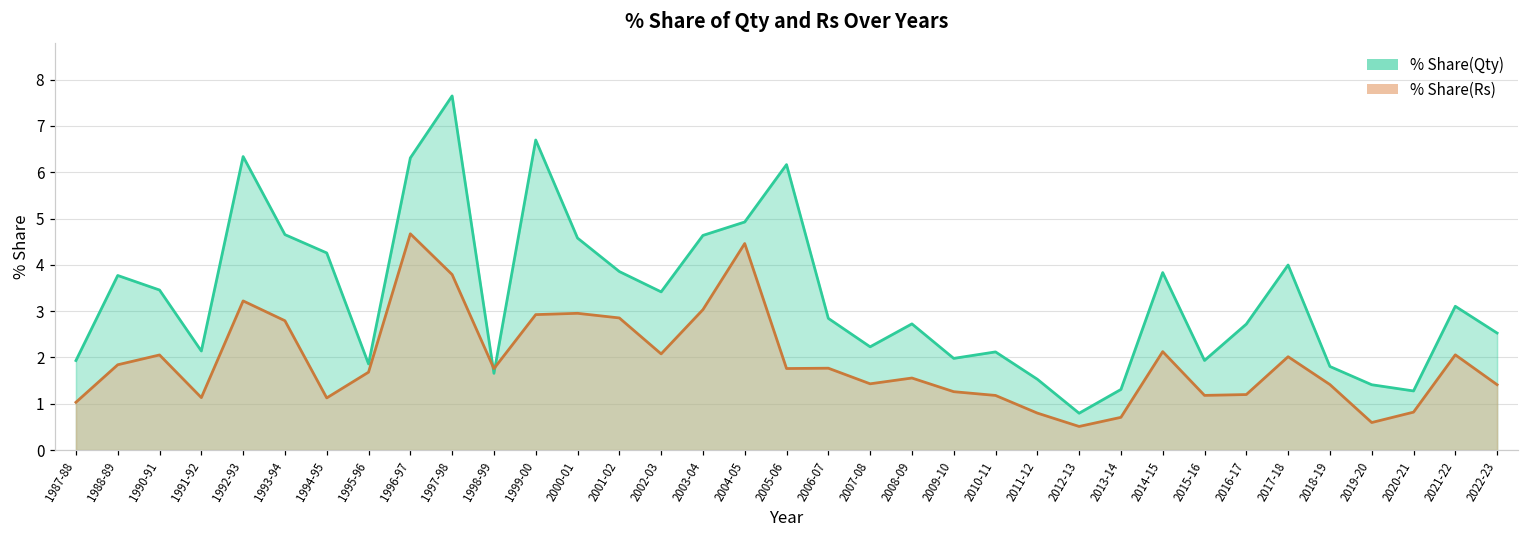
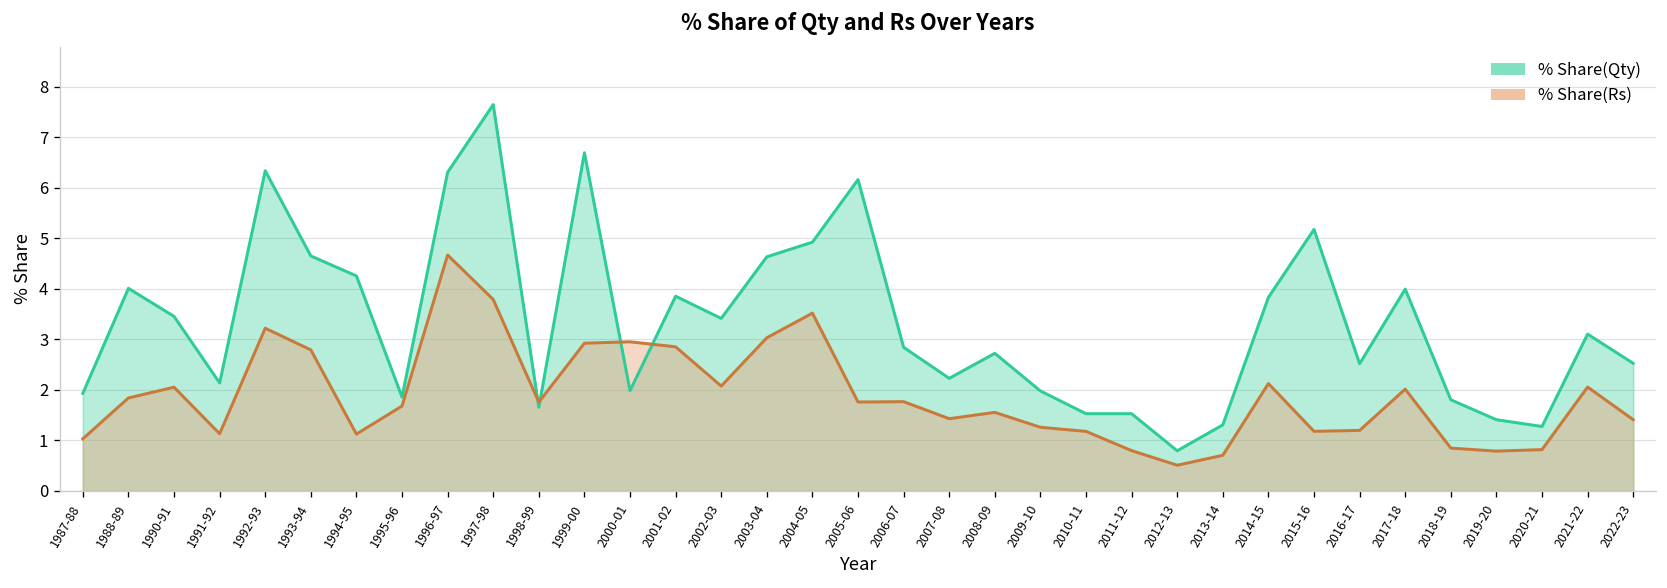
  {
    "% Share(Qty)": {
      "1987-88": 1.9,
-     "1988-89": 3.8,
+     "1988-89": 4.0,
      "1990-91": 3.5,
      "1991-92": 2.1,
      "1992-93": 6.3,
      "1993-94": 4.7,
      "1994-95": 4.3,
      "1995-96": 1.9,
      "1996-97": 6.3,
      "1997-98": 7.6,
      "1998-99": 1.7,
      "1999-00": 6.7,
-     "2000-01": 4.6,
+     "2000-01": 2.0,
      "2001-02": 3.9,
      "2002-03": 3.4,
      "2003-04": 4.6,
      "2004-05": 4.9,
      "2005-06": 6.2,
      "2006-07": 2.8,
      "2007-08": 2.2,
      "2008-09": 2.7,
      "2009-10": 2.0,
-     "2010-11": 2.1,
+     "2010-11": 1.5,
      "2011-12": 1.5,
      "2012-13": 0.8,
      "2013-14": 1.3,
      "2014-15": 3.8,
-     "2015-16": 1.9,
-     "2016-17": 2.7,
+     "2015-16": 5.2,
+     "2016-17": 2.5,
      "2017-18": 4.0,
      "2018-19": 1.8,
      "2019-20": 1.4,
      "2020-21": 1.3,
      "2021-22": 3.1,
      "2022-23": 2.5
    },
    "% Share(Rs)": {
      "1987-88": 1.0,
      "1988-89": 1.8,
      "1990-91": 2.1,
      "1991-92": 1.1,
      "1992-93": 3.2,
      "1993-94": 2.8,
      "1994-95": 1.1,
      "1995-96": 1.7,
      "1996-97": 4.7,
      "1997-98": 3.8,
      "1998-99": 1.8,
      "1999-00": 2.9,
      "2000-01": 3.0,
      "2001-02": 2.9,
      "2002-03": 2.1,
      "2003-04": 3.0,
-     "2004-05": 4.5,
+     "2004-05": 3.5,
      "2005-06": 1.8,
      "2006-07": 1.8,
      "2007-08": 1.4,
      "2008-09": 1.6,
      "2009-10": 1.3,
      "2010-11": 1.2,
      "2011-12": 0.8,
      "2012-13": 0.5,
      "2013-14": 0.7,
      "2014-15": 2.1,
      "2015-16": 1.2,
      "2016-17": 1.2,
      "2017-18": 2.0,
-     "2018-19": 1.4,
-     "2019-20": 0.6,
+     "2018-19": 0.8,
+     "2019-20": 0.8,
      "2020-21": 0.8,
      "2021-22": 2.1,
      "2022-23": 1.4
    }
  }
